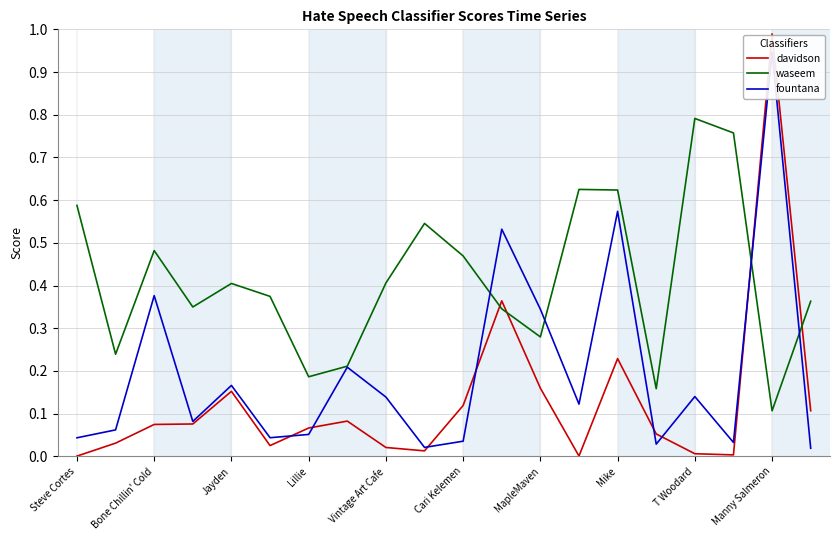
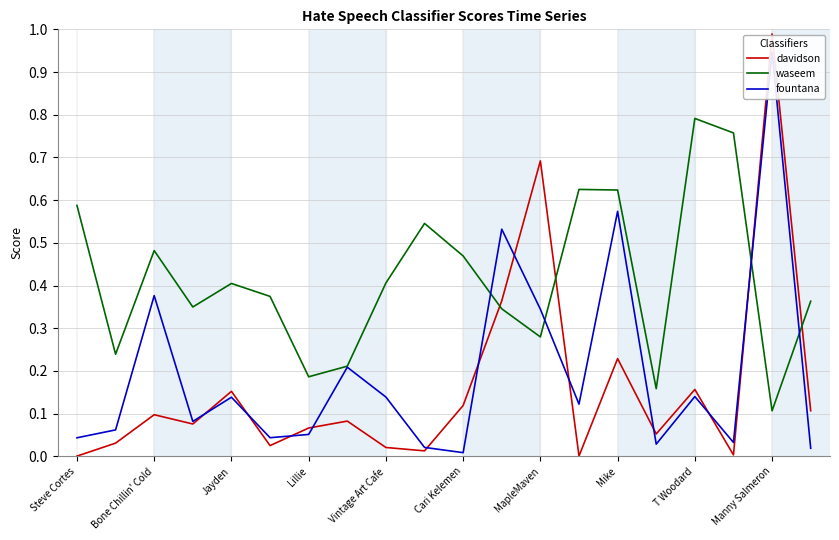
  {
    "davidson": {
      "Steve Cortes": 0.00,
-     "Bone Chillin' Cold": 0.07,
+     "Bone Chillin' Cold": 0.10,
      "Jayden": 0.15,
      "Lillie": 0.07,
      "Vintage Art Cafe": 0.02,
      "Cari Kelemen": 0.12,
-     "MapleMaven": 0.16,
+     "MapleMaven": 0.69,
      "Mike": 0.23,
-     "T Woodard": 0.01,
+     "T Woodard": 0.16,
      "Manny Salmeron": 0.99
    },
    "waseem": {
      "Steve Cortes": 0.59,
      "Bone Chillin' Cold": 0.48,
      "Jayden": 0.40,
      "Lillie": 0.19,
      "Vintage Art Cafe": 0.41,
      "Cari Kelemen": 0.47,
      "MapleMaven": 0.28,
      "Mike": 0.62,
      "T Woodard": 0.79,
      "Manny Salmeron": 0.11
    },
    "fountana": {
      "Steve Cortes": 0.04,
      "Bone Chillin' Cold": 0.38,
-     "Jayden": 0.17,
+     "Jayden": 0.14,
      "Lillie": 0.05,
      "Vintage Art Cafe": 0.14,
-     "Cari Kelemen": 0.04,
+     "Cari Kelemen": 0.01,
      "MapleMaven": 0.34,
      "Mike": 0.57,
      "T Woodard": 0.14
    }
  }
